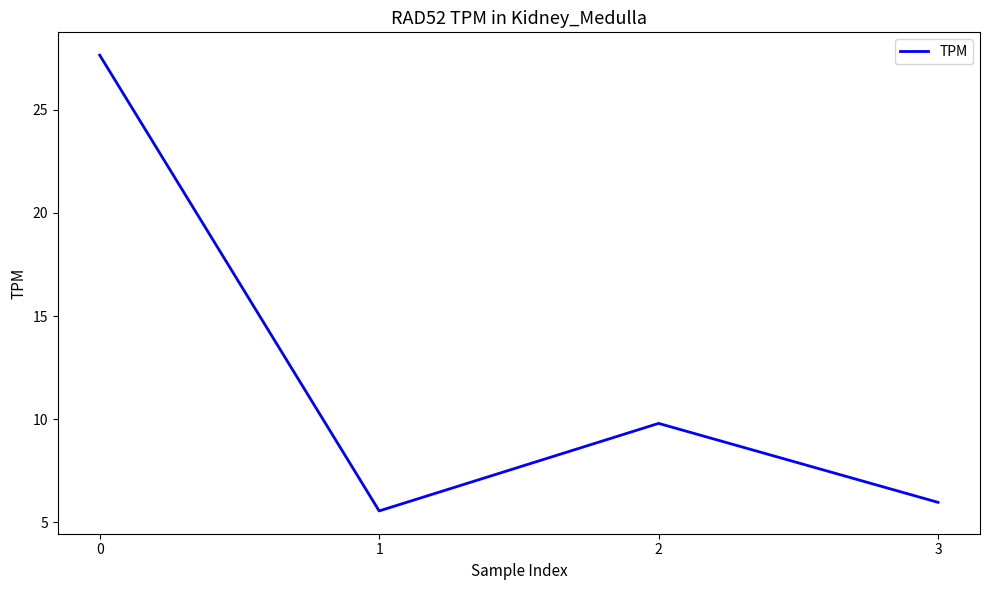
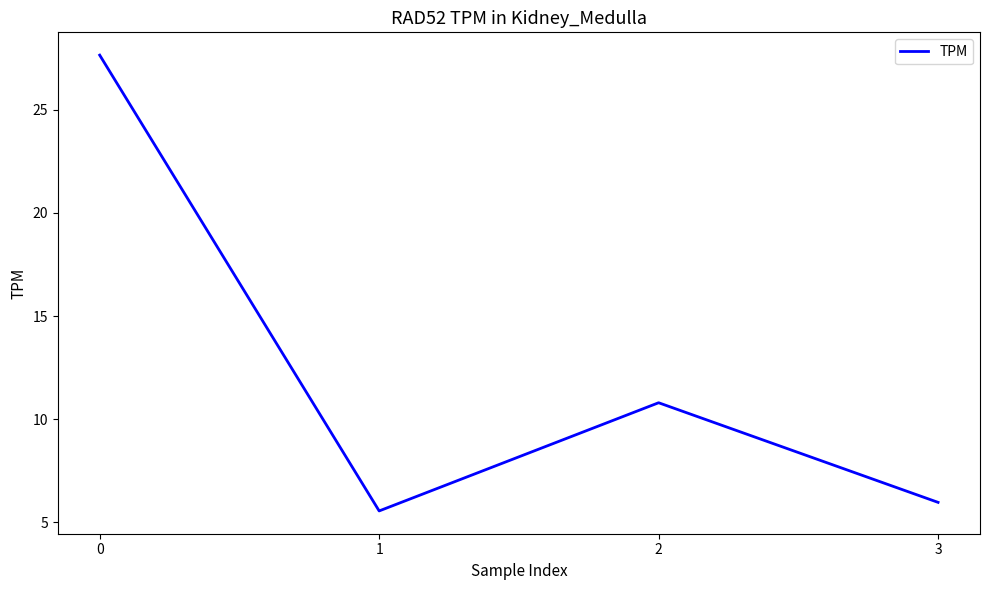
  {
    "0": 27.6,
    "1": 5.6,
-   "2": 9.8,
+   "2": 10.8,
    "3": 6.0
  }
